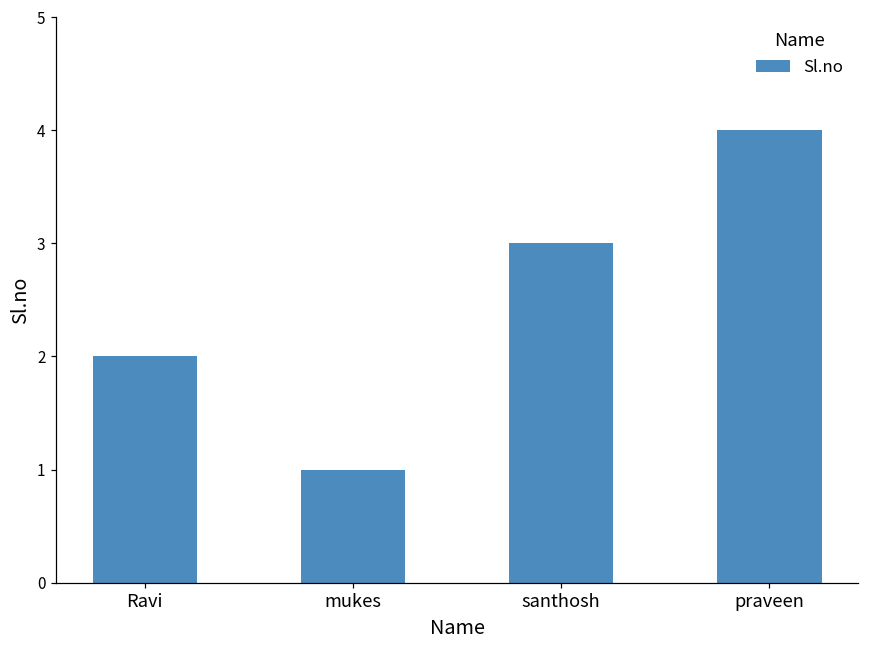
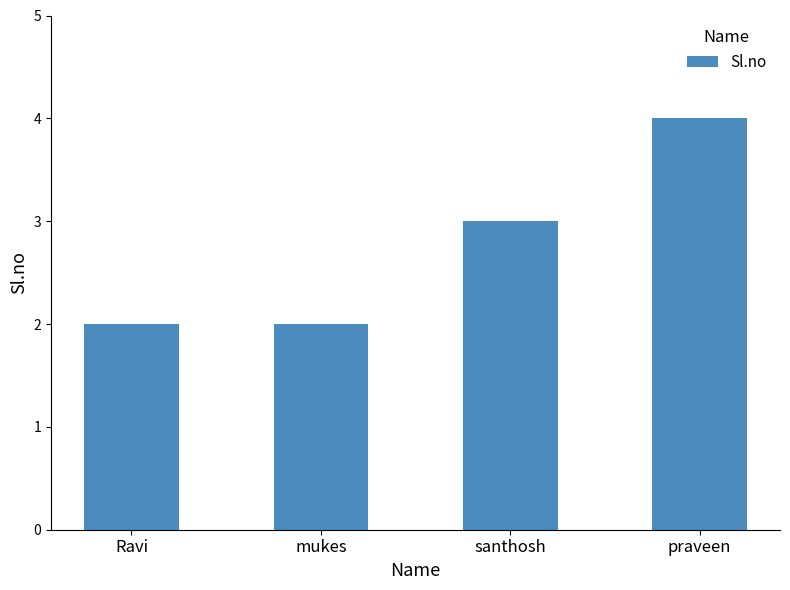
  {
    "Ravi": 2,
-   "mukes": 1,
+   "mukes": 2,
    "santhosh": 3,
    "praveen": 4
  }
